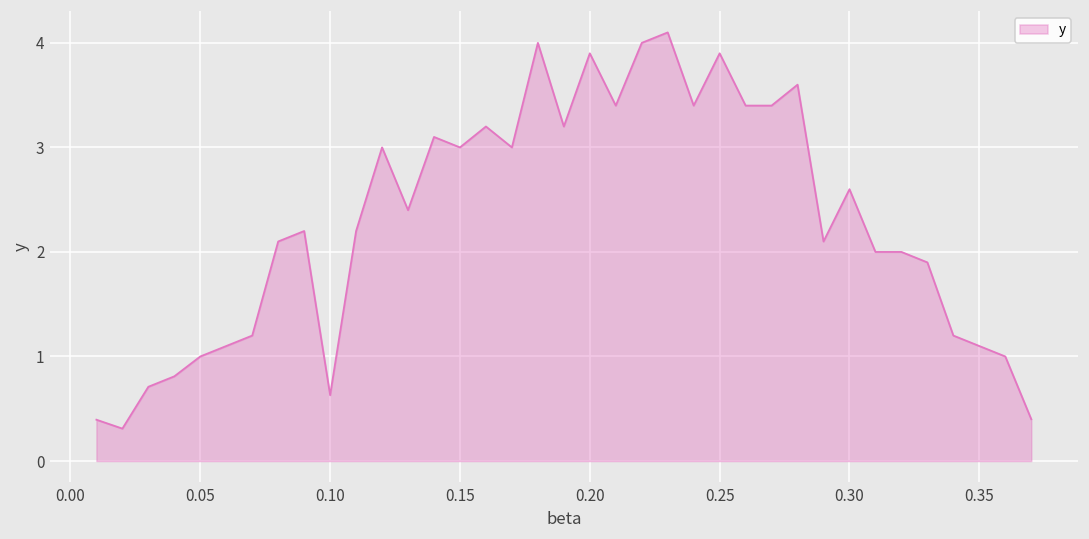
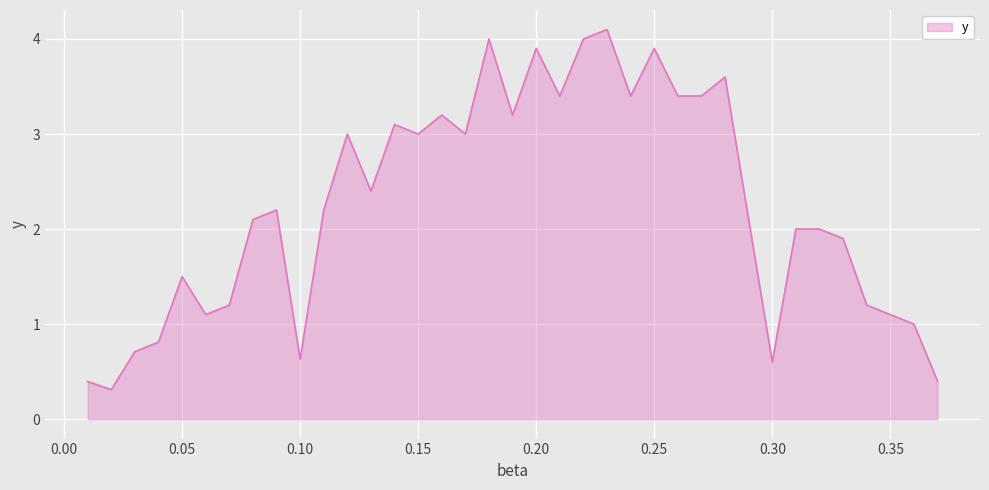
  {
-   "0.05": 1.0,
+   "0.05": 1.5,
    "0.10": 0.6,
    "0.15": 3.0,
    "0.20": 3.9,
    "0.25": 3.9,
-   "0.30": 2.6,
+   "0.30": 0.6,
    "0.35": 1.1
  }
